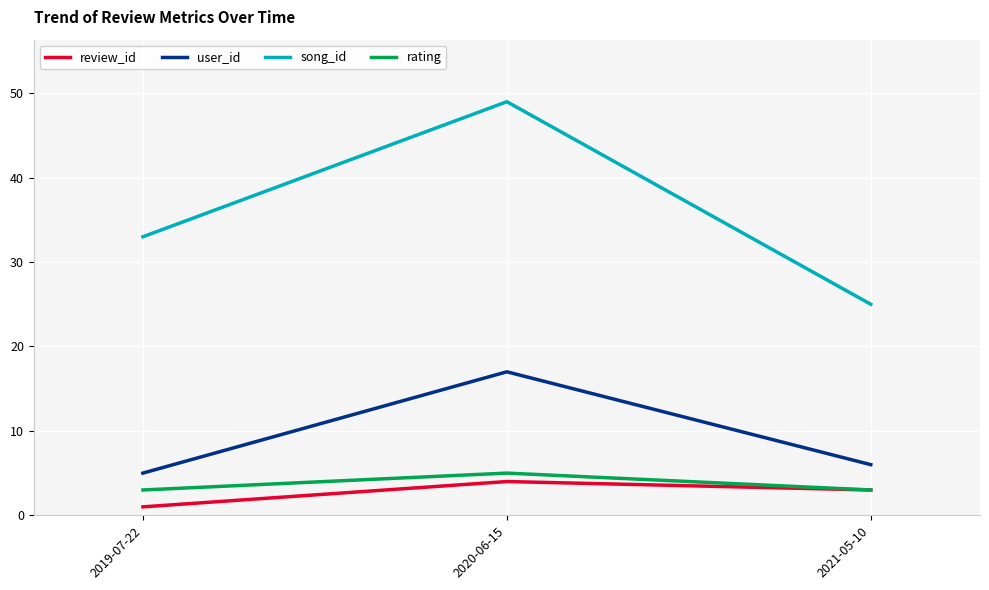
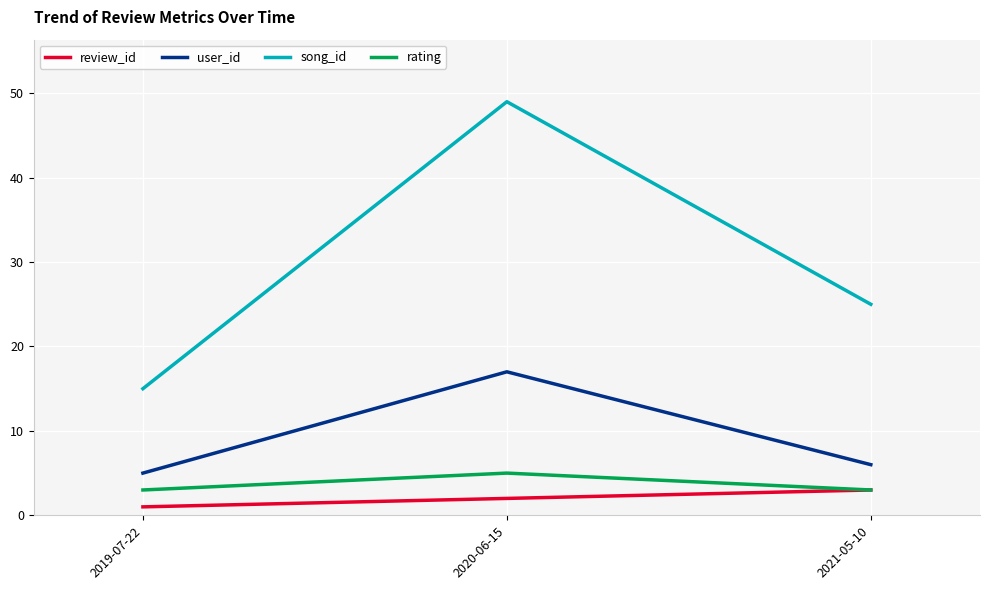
  {
    "review_id": {
      "2019-07-22": 1,
-     "2020-06-15": 4
+     "2020-06-15": 2
    },
    "user_id": {
      "2019-07-22": 5,
      "2020-06-15": 17,
      "2021-05-10": 6
    },
    "song_id": {
-     "2019-07-22": 33,
+     "2019-07-22": 15,
      "2020-06-15": 49,
      "2021-05-10": 25
    },
    "rating": {
      "2019-07-22": 3,
      "2020-06-15": 5
    }
  }
